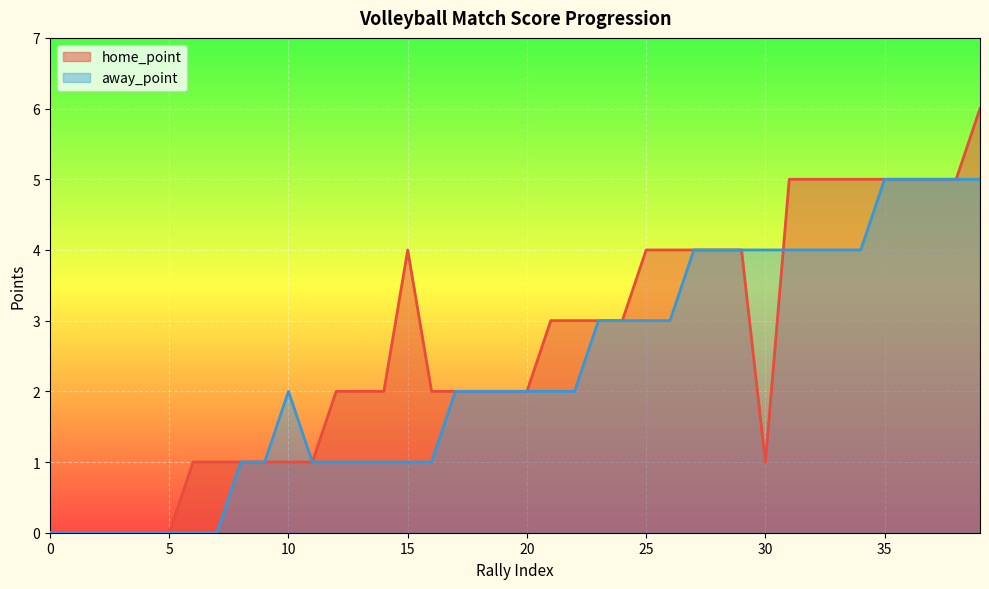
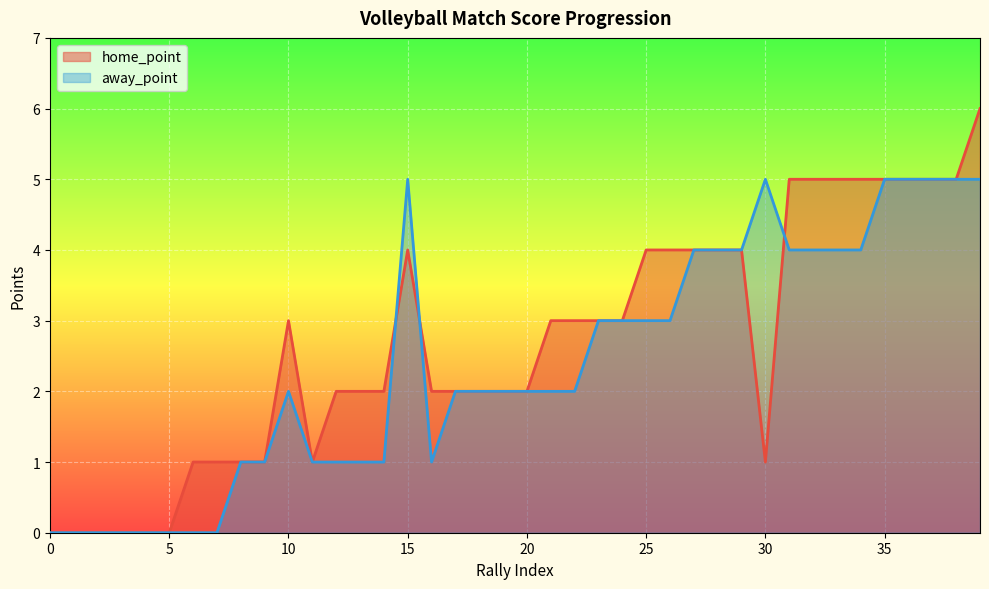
  {
    "home_point": {
-     "10": 1,
+     "10": 3,
      "15": 4,
      "25": 4,
      "30": 1
    },
    "away_point": {
      "10": 2,
-     "15": 1,
+     "15": 5,
      "25": 3,
-     "30": 4
+     "30": 5
    }
  }
